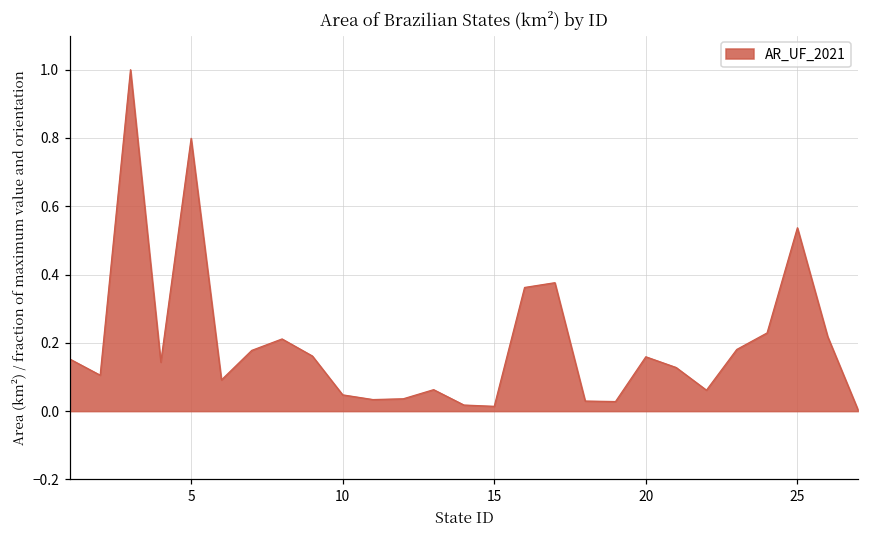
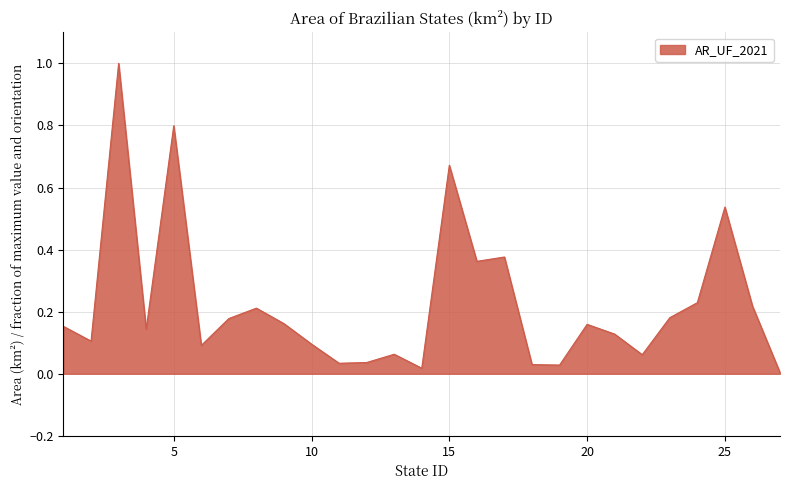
  {
    "5": 0.80,
-   "10": 0.05,
-   "15": 0.01,
+   "10": 0.10,
+   "15": 0.67,
    "20": 0.16,
    "25": 0.54
  }
